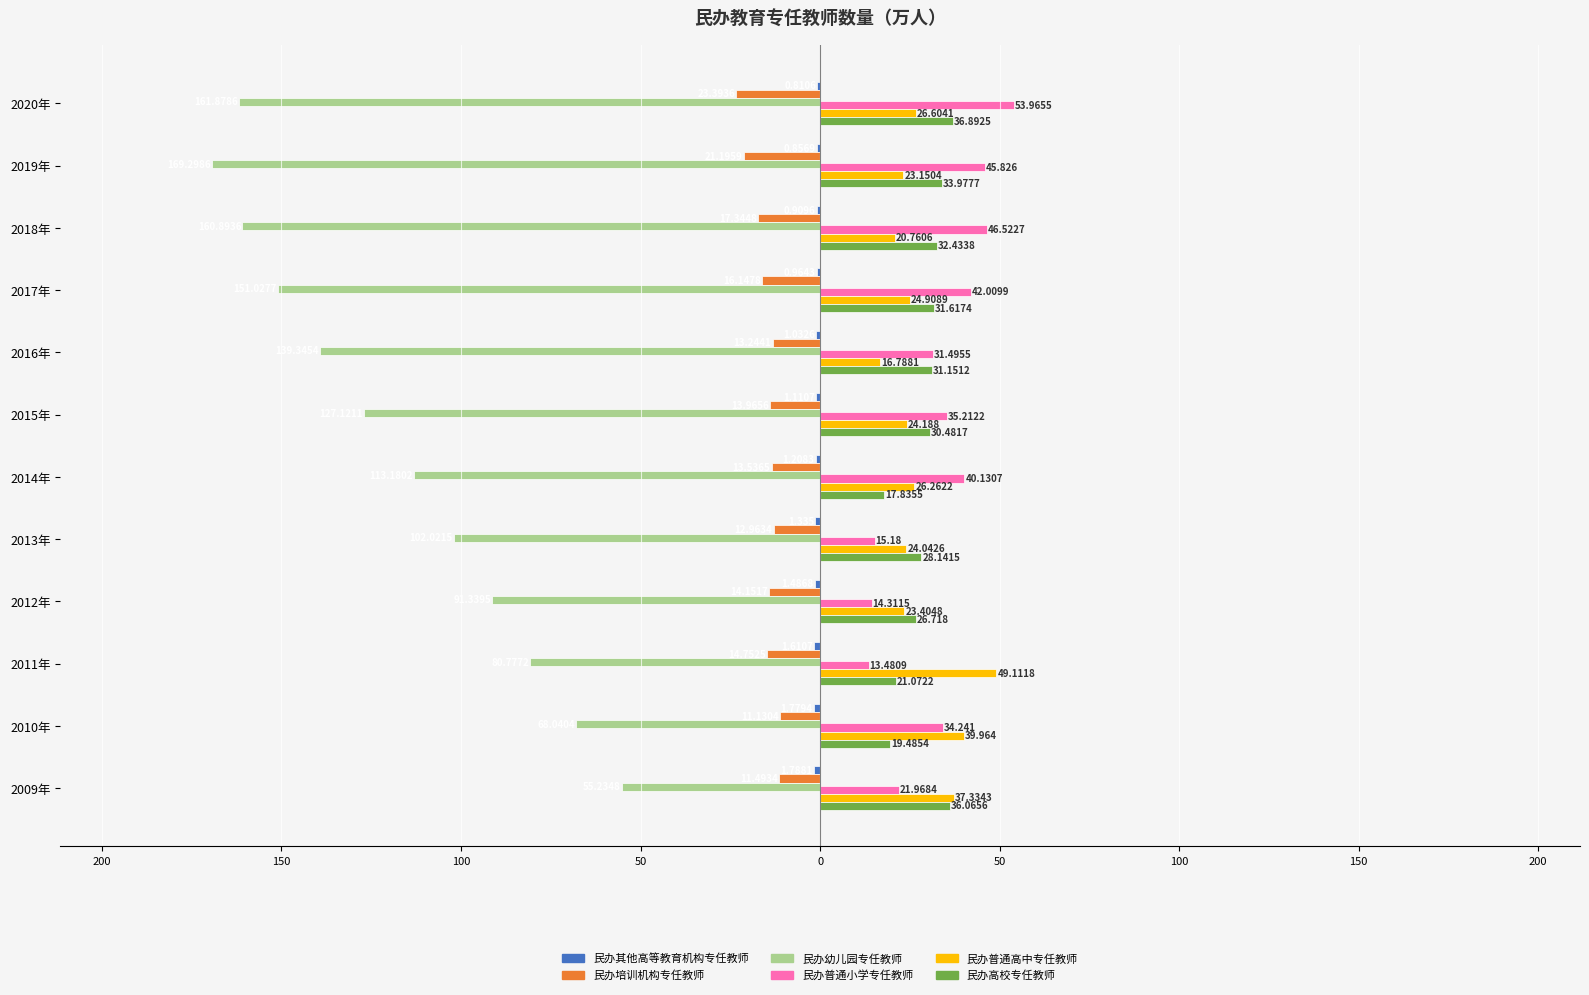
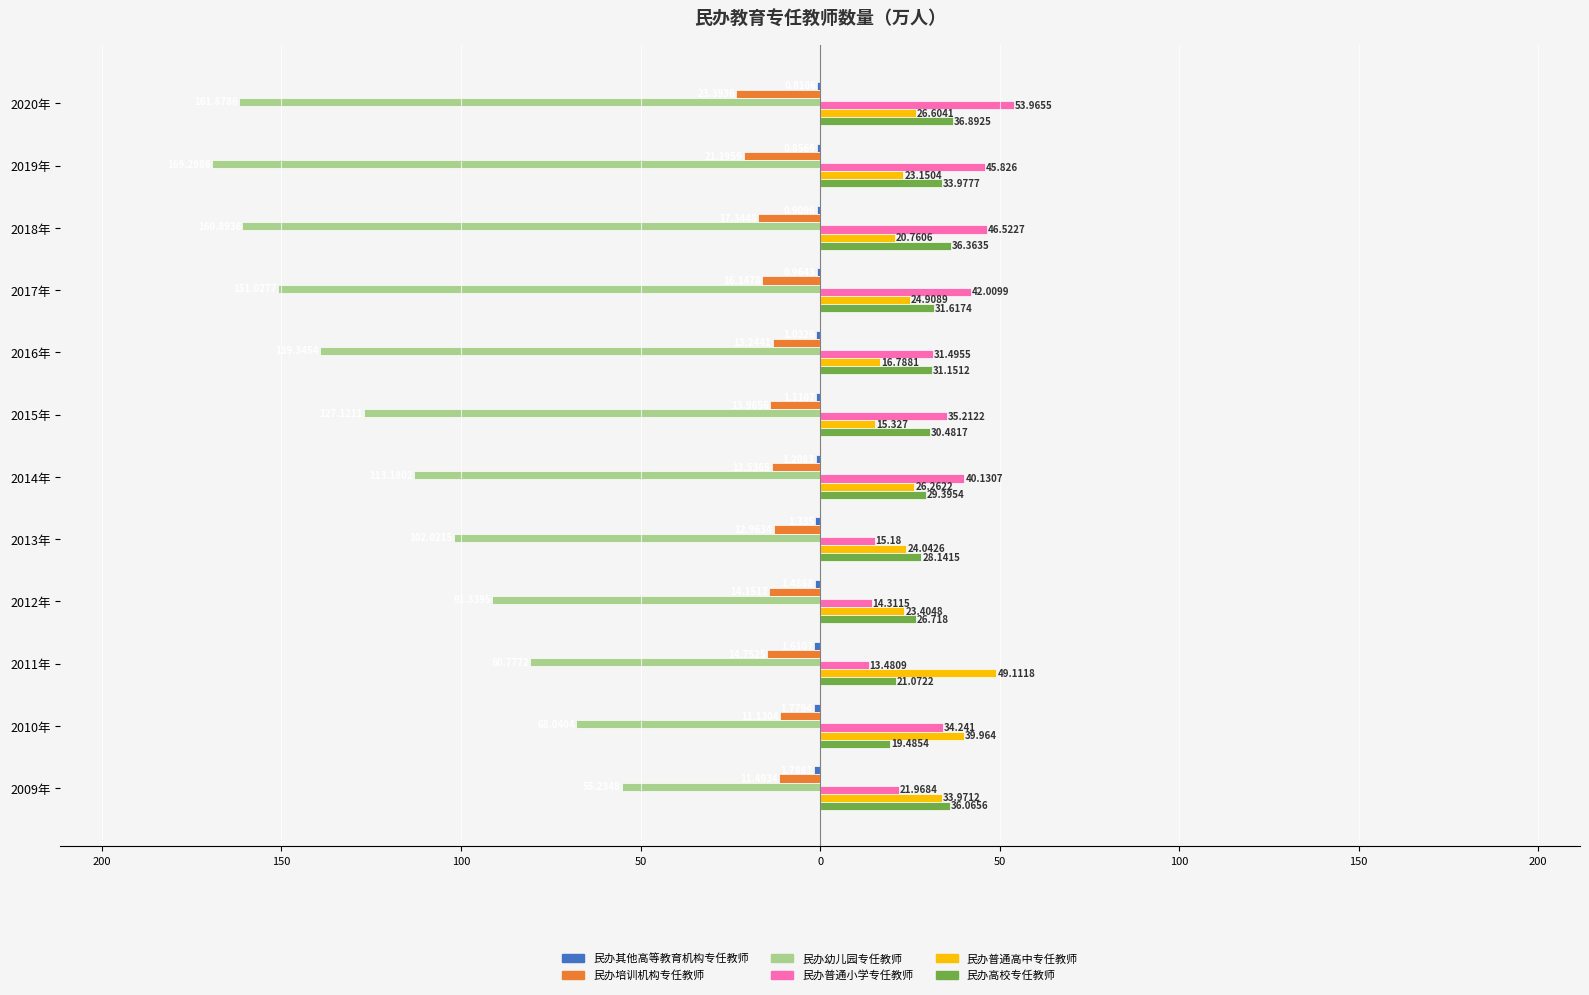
  {
    "民办普通小学专任教师": {
      "2020年": 53.9655,
      "2019年": 45.826,
      "2018年": 46.5227,
      "2017年": 42.0099,
      "2016年": 31.4955,
      "2015年": 35.2122,
      "2014年": 40.1307,
      "2013年": 15.18,
      "2012年": 14.3115,
      "2011年": 13.4809,
      "2010年": 34.241,
      "2009年": 21.9684
    },
    "民办普通高中专任教师": {
      "2020年": 26.6041,
      "2019年": 23.1504,
      "2018年": 20.7606,
      "2017年": 24.9089,
      "2016年": 16.7881,
-     "2015年": 24.188,
+     "2015年": 15.327,
      "2014年": 26.2622,
      "2013年": 24.0426,
      "2012年": 23.4048,
      "2011年": 49.1118,
      "2010年": 39.964,
-     "2009年": 37.3343
+     "2009年": 33.9712
    },
    "民办高校专任教师": {
      "2020年": 36.8925,
      "2019年": 33.9777,
-     "2018年": 32.4338,
+     "2018年": 36.3635,
      "2017年": 31.6174,
      "2016年": 31.1512,
      "2015年": 30.4817,
-     "2014年": 17.8355,
+     "2014年": 29.3954,
      "2013年": 28.1415,
      "2011年": 21.0722,
      "2010年": 19.4854
    }
  }
